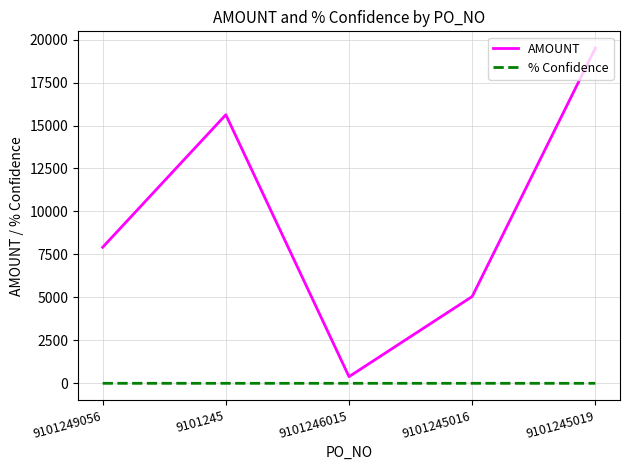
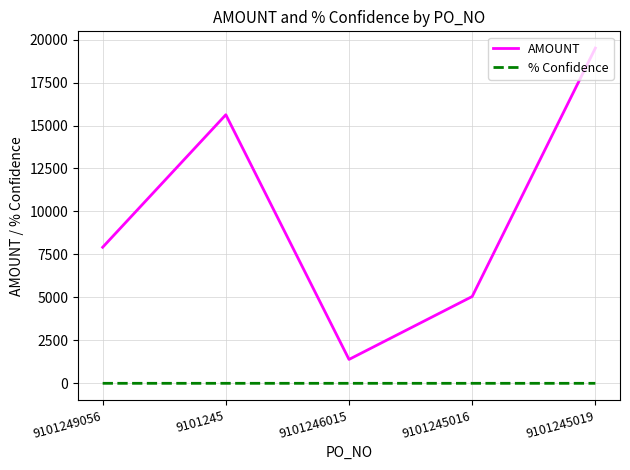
  {
    "AMOUNT": {
      "9101249056": 7900,
      "9101245": 15600,
-     "9101246015": 400,
+     "9101246015": 1400,
      "9101245016": 5100
    },
    "% Confidence": {
      "9101249056": 0,
      "9101245": 0,
      "9101246015": 0,
      "9101245016": 0,
      "9101245019": 0
    }
  }
